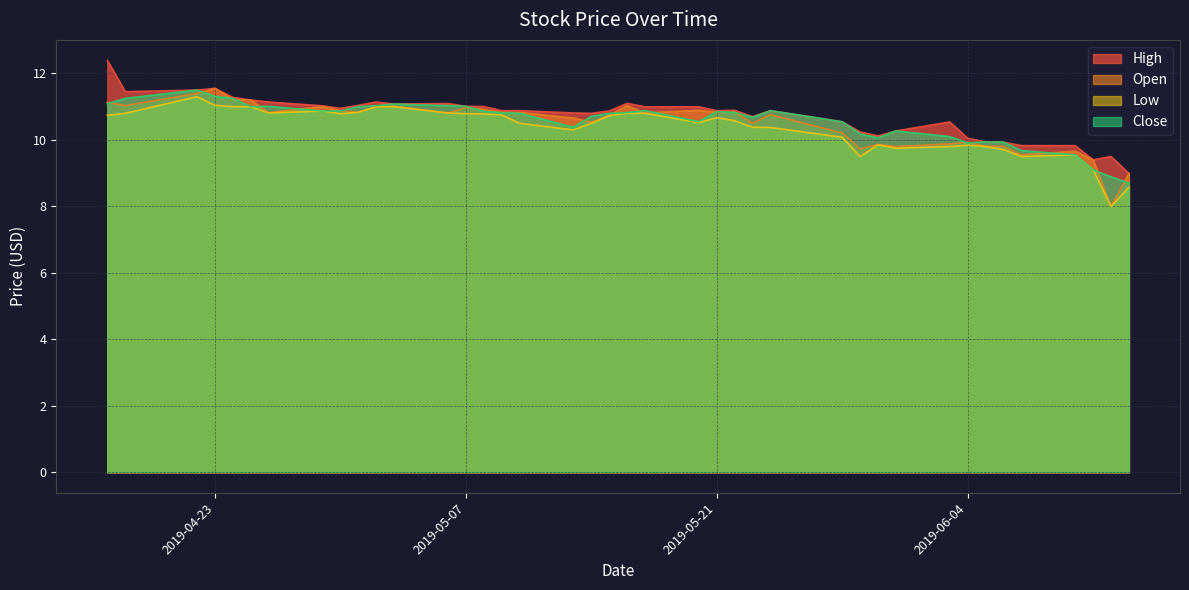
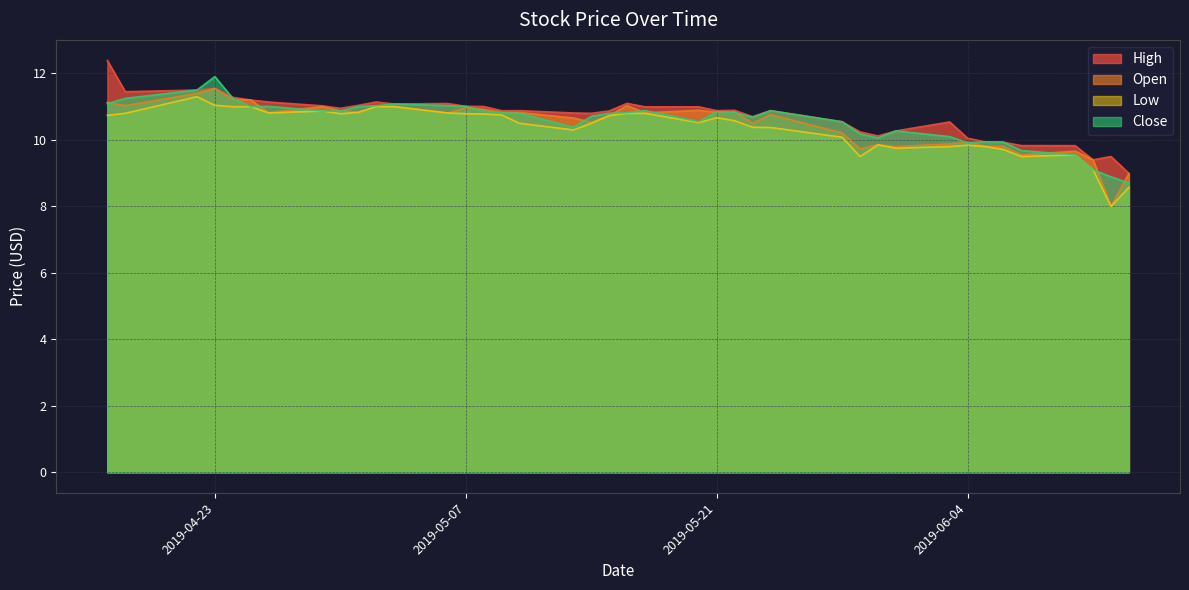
  {
    "Close": {
-     "2019-04-23": 11.3
+     "2019-04-23": 11.9
    }
  }
